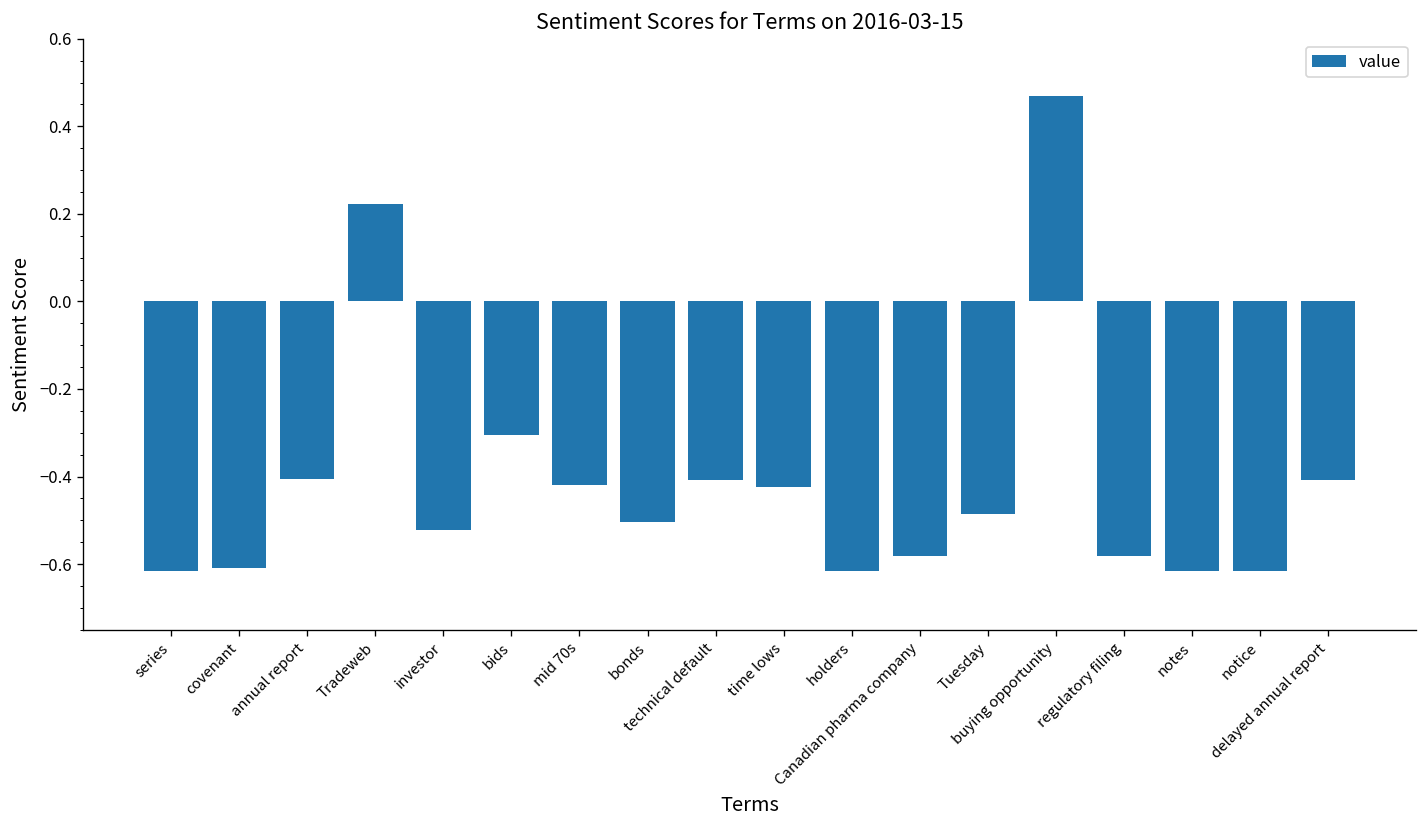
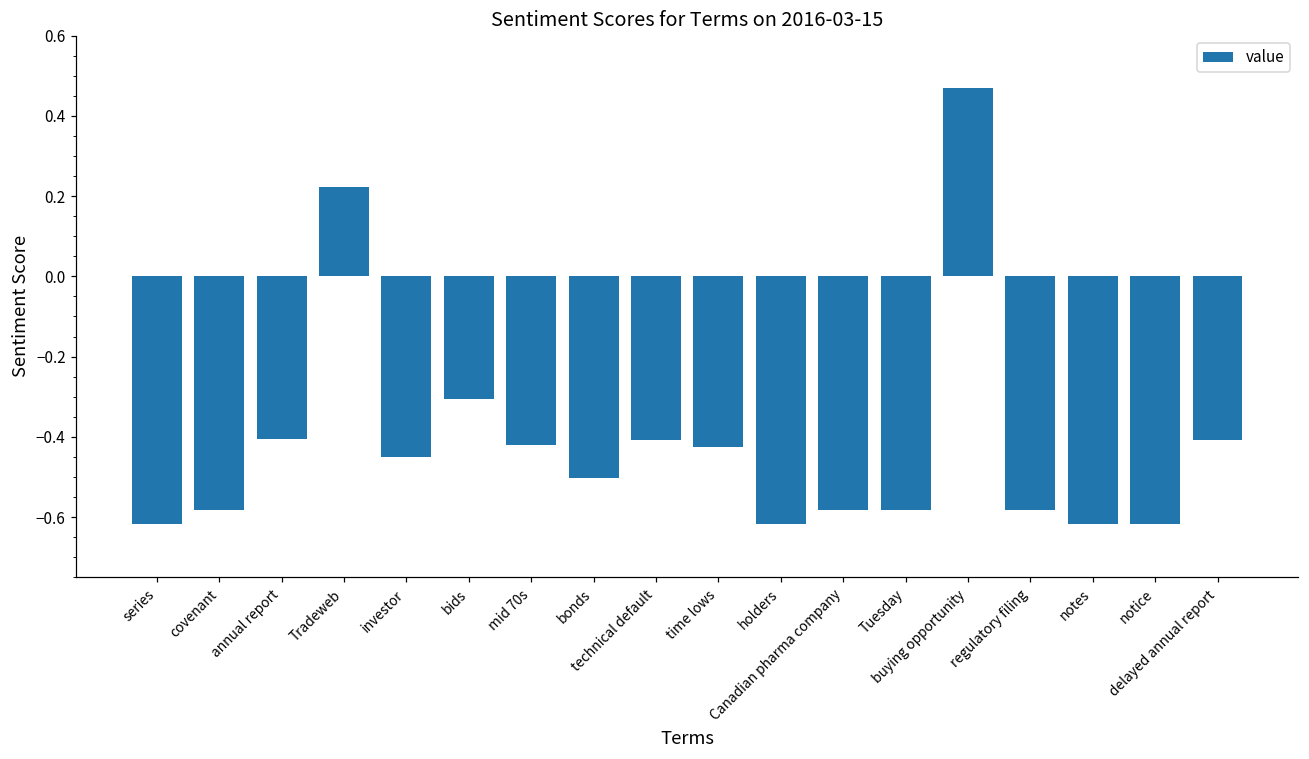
  {
    "series": -0.62,
-   "covenant": -0.61,
+   "covenant": -0.58,
    "annual report": -0.41,
    "Tradeweb": 0.22,
-   "investor": -0.52,
+   "investor": -0.45,
    "bids": -0.31,
    "mid 70s": -0.42,
    "bonds": -0.50,
    "technical default": -0.41,
    "time lows": -0.42,
    "holders": -0.62,
    "Canadian pharma company": -0.58,
-   "Tuesday": -0.49,
+   "Tuesday": -0.58,
    "buying opportunity": 0.47,
    "regulatory filing": -0.58,
    "notes": -0.62,
    "notice": -0.62,
    "delayed annual report": -0.41
  }
